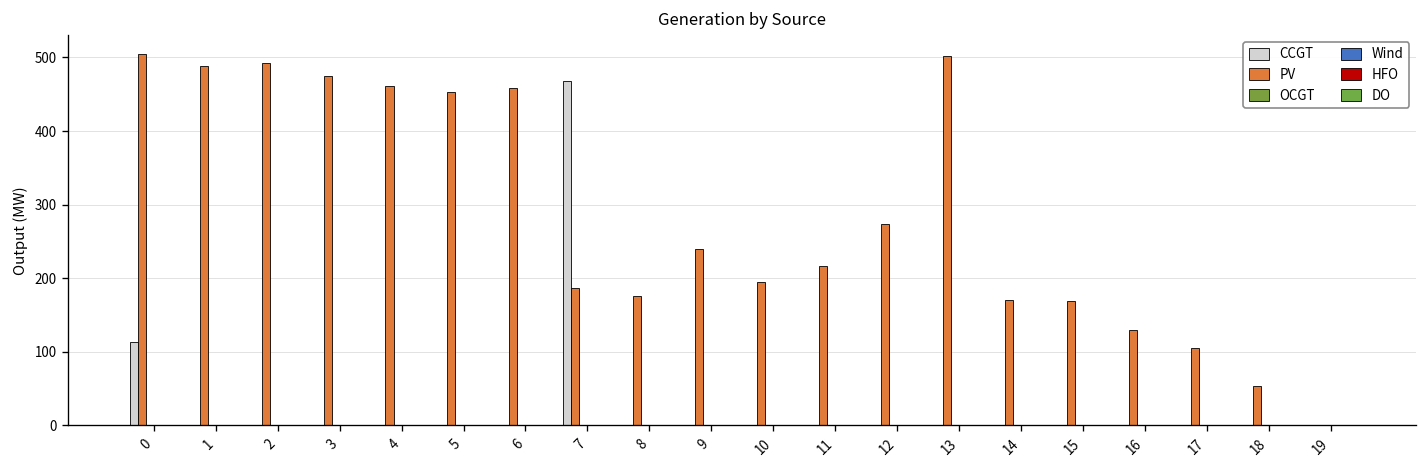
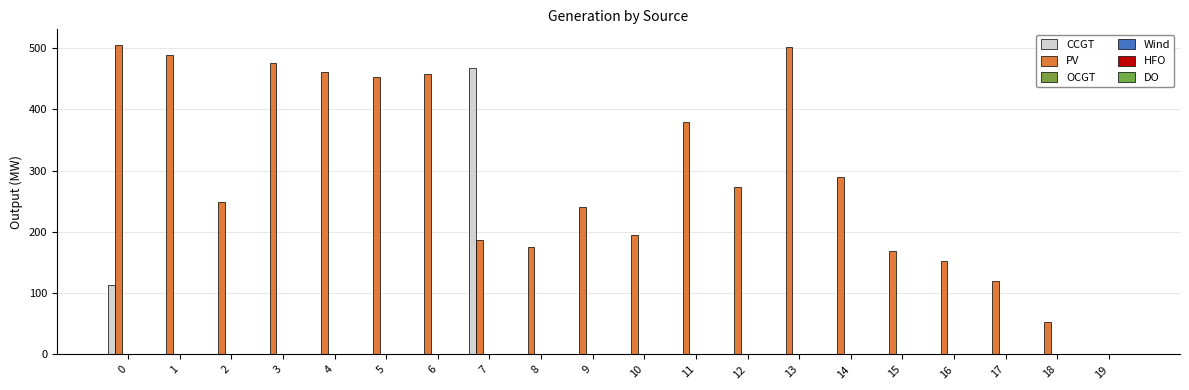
  {
    "CCGT": {
      "0": 110,
      "1": 0,
      "2": 0,
      "3": 0,
      "4": 0,
      "5": 0,
      "6": 0,
      "7": 470,
      "8": 0,
      "9": 0,
      "10": 0,
      "11": 0,
      "12": 0,
      "13": 0,
      "14": 0,
      "15": 0,
      "16": 0,
      "17": 0,
      "18": 0,
      "19": 0
    },
    "PV": {
      "0": 510,
      "1": 490,
-     "2": 490,
+     "2": 250,
      "3": 480,
      "4": 460,
      "5": 450,
      "6": 460,
      "7": 190,
      "8": 180,
      "9": 240,
      "10": 200,
-     "11": 220,
+     "11": 380,
      "12": 270,
      "13": 500,
-     "14": 170,
+     "14": 290,
      "15": 170,
-     "16": 130,
-     "17": 110,
+     "16": 150,
+     "17": 120,
      "18": 50,
      "19": 0
    },
    "Wind": {
      "0": 0,
      "1": 0,
      "2": 0,
      "3": 0,
      "4": 0,
      "5": 0,
      "6": 0,
      "7": 0,
      "8": 0,
      "9": 0,
      "10": 0,
      "11": 0,
      "12": 0,
      "13": 0,
      "14": 0,
      "15": 0,
      "16": 0,
      "17": 0,
      "18": 0,
      "19": 0
    },
    "HFO": {
      "0": 0,
      "1": 0,
      "2": 0,
      "3": 0,
      "4": 0,
      "5": 0,
      "6": 0,
      "7": 0,
      "8": 0,
      "9": 0,
      "10": 0,
      "11": 0,
      "12": 0,
      "13": 0,
      "14": 0,
      "15": 0,
      "16": 0,
      "17": 0,
      "18": 0,
      "19": 0
    }
  }
